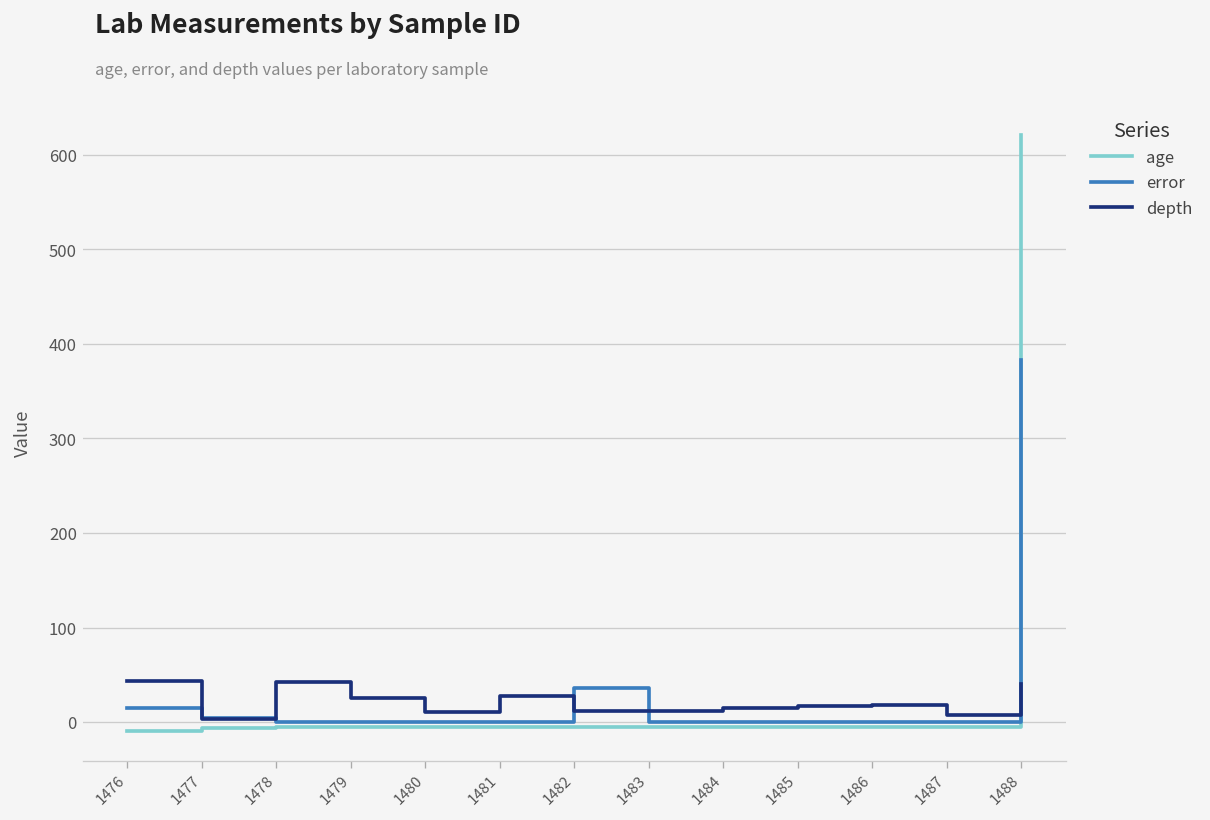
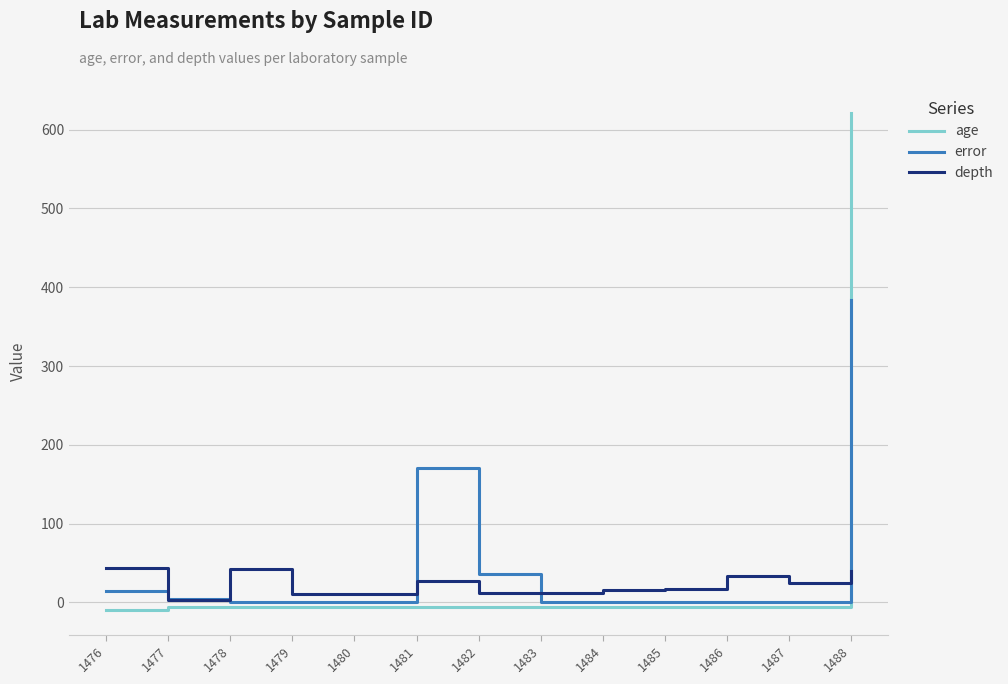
  {
    "age": {
      "1476": -10,
      "1477": -10,
      "1478": -10,
      "1479": -10,
      "1480": -10,
      "1481": -10,
      "1482": -10,
      "1483": -10,
      "1484": -10,
      "1485": -10,
      "1486": -10,
      "1487": -10,
      "1488": 620
    },
    "error": {
      "1476": 20,
      "1478": 0,
      "1479": 0,
      "1480": 0,
-     "1481": 0,
+     "1481": 170,
      "1482": 40,
      "1483": 0,
      "1484": 0,
      "1485": 0,
      "1486": 0,
      "1487": 0,
      "1488": 380
    },
    "depth": {
      "1476": 40,
      "1478": 40,
-     "1479": 30,
+     "1479": 10,
      "1480": 10,
      "1481": 30,
      "1482": 10,
      "1483": 10,
      "1484": 20,
      "1485": 20,
-     "1486": 20,
-     "1487": 10,
+     "1486": 30,
+     "1487": 30,
      "1488": 40
    }
  }
